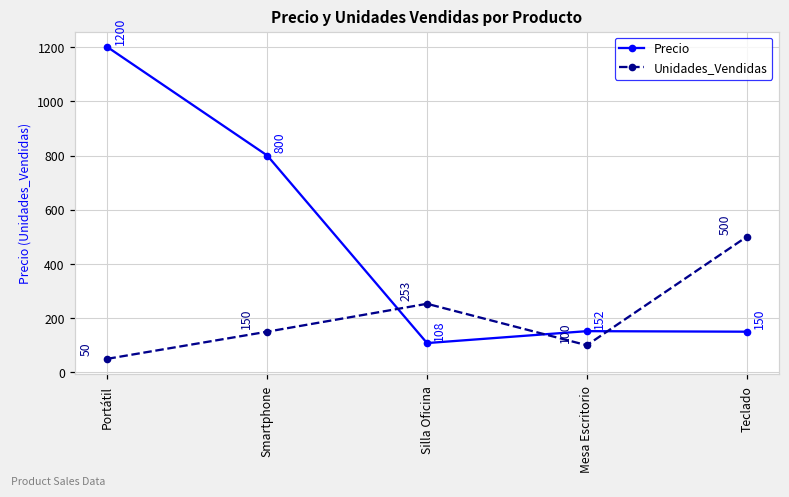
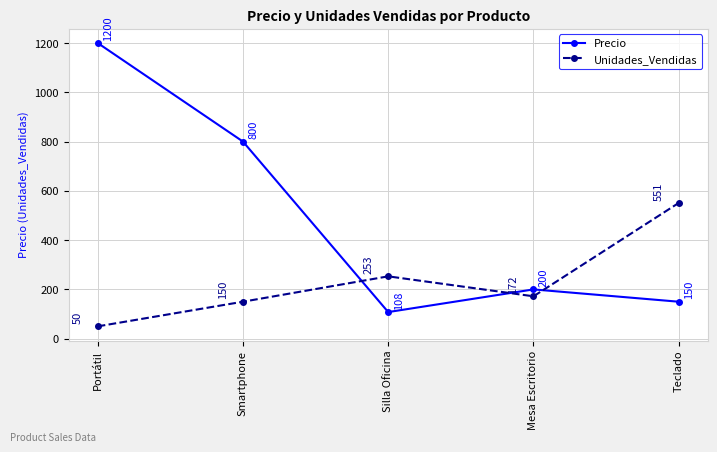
  {
    "Precio": {
      "Portátil": 1200,
      "Smartphone": 800,
      "Silla Oficina": 108,
-     "Mesa Escritorio": 152,
+     "Mesa Escritorio": 200,
      "Teclado": 150
    },
    "Unidades_Vendidas": {
      "Portátil": 50,
      "Smartphone": 150,
      "Silla Oficina": 253,
-     "Mesa Escritorio": 100,
-     "Teclado": 500
+     "Mesa Escritorio": 172,
+     "Teclado": 551
    }
  }
